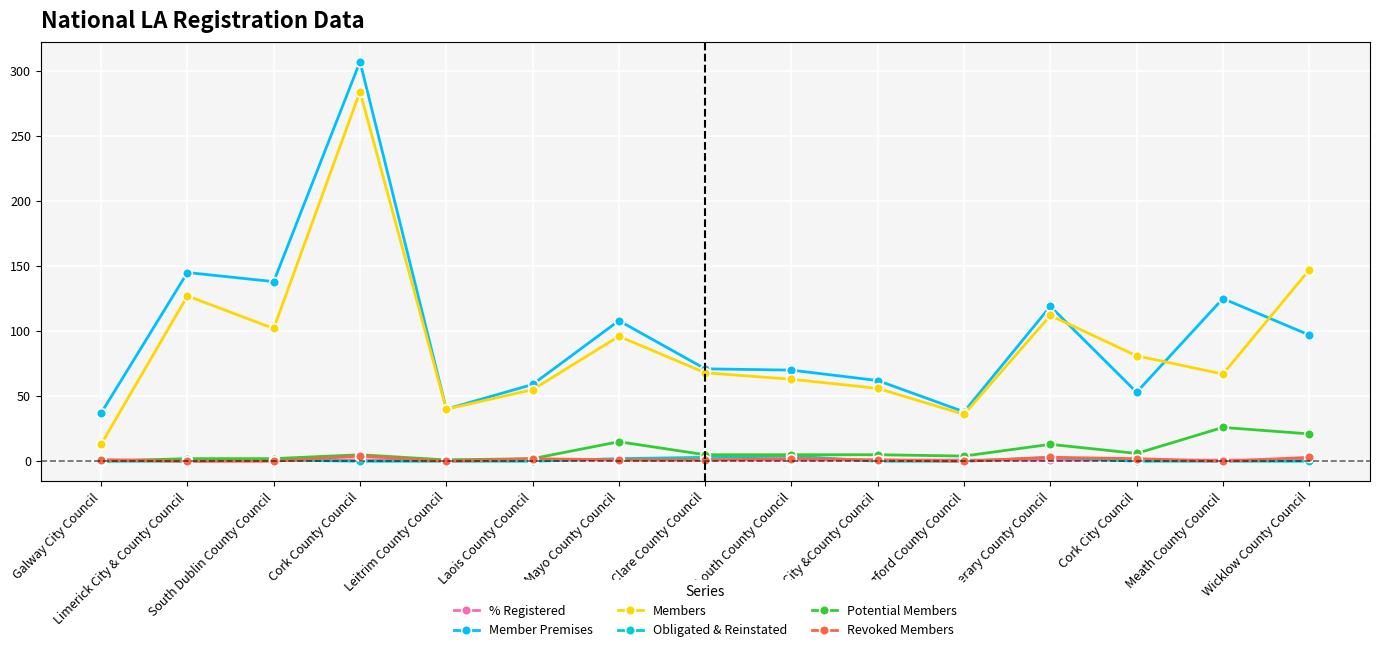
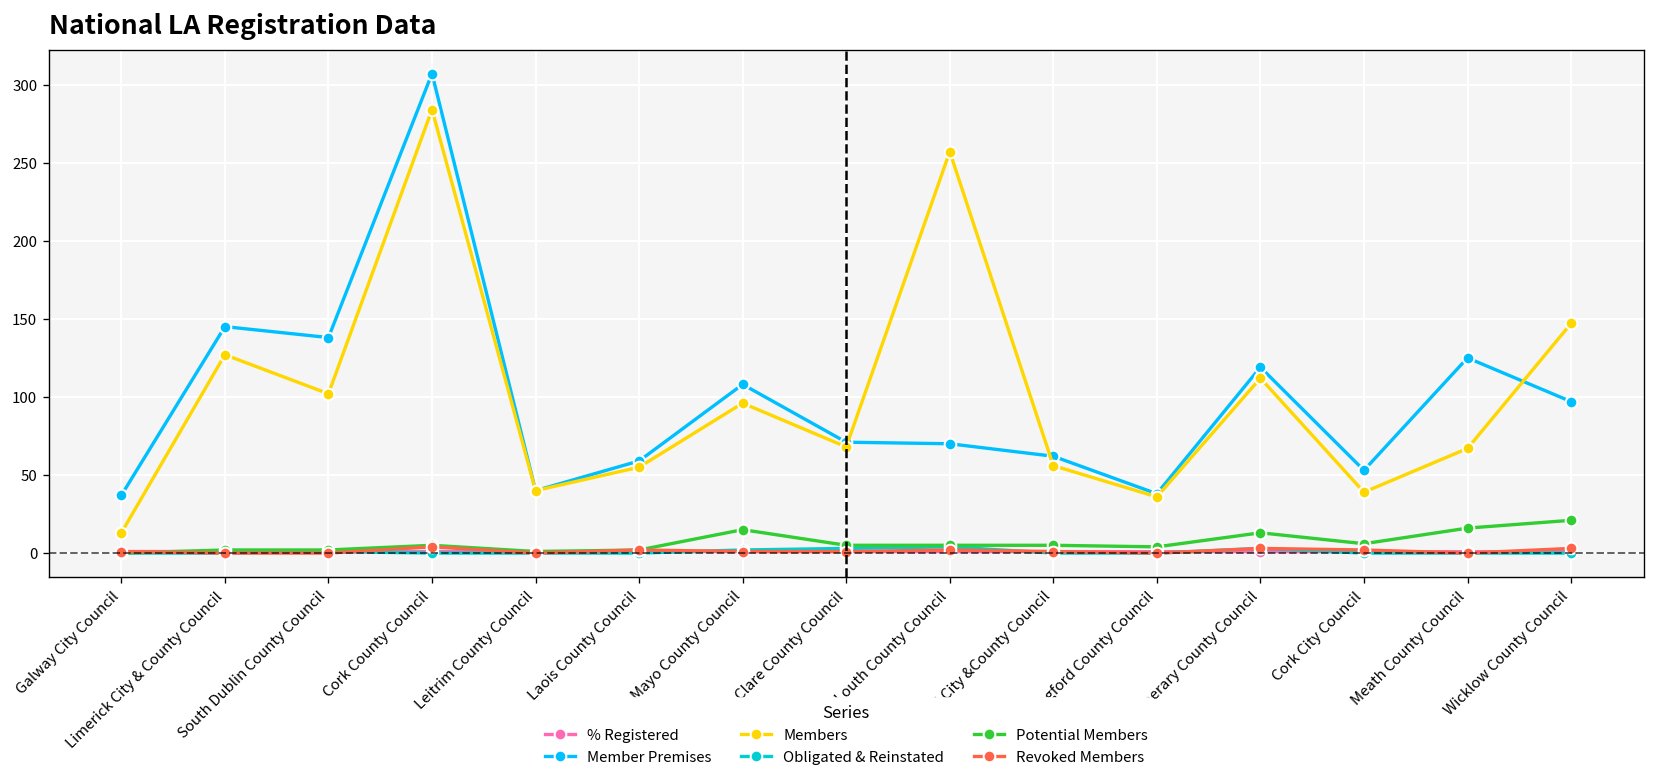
  {
    "% Registered": {
      "Tipperary County Council": 1
    },
    "Members": {
      "Galway City Council": 13,
      "Limerick City & County Council": 127,
      "South Dublin County Council": 102,
      "Cork County Council": 284,
      "Laois County Council": 55,
      "Mayo County Council": 96,
      "Clare County Council": 68,
-     "Louth County Council": 63,
+     "Louth County Council": 257,
      "Waterford City &County Council": 56,
      "Longford County Council": 36,
      "Tipperary County Council": 112,
-     "Cork City Council": 81,
+     "Cork City Council": 39,
      "Meath County Council": 67,
      "Wicklow County Council": 147
    },
    "Potential Members": {
      "Mayo County Council": 15,
      "Clare County Council": 5,
      "Waterford City &County Council": 5,
      "Longford County Council": 4,
      "Tipperary County Council": 13,
      "Cork City Council": 6,
-     "Meath County Council": 26,
+     "Meath County Council": 16,
      "Wicklow County Council": 21
    },
    "Revoked Members": {
      "Wicklow County Council": 3
    }
  }
